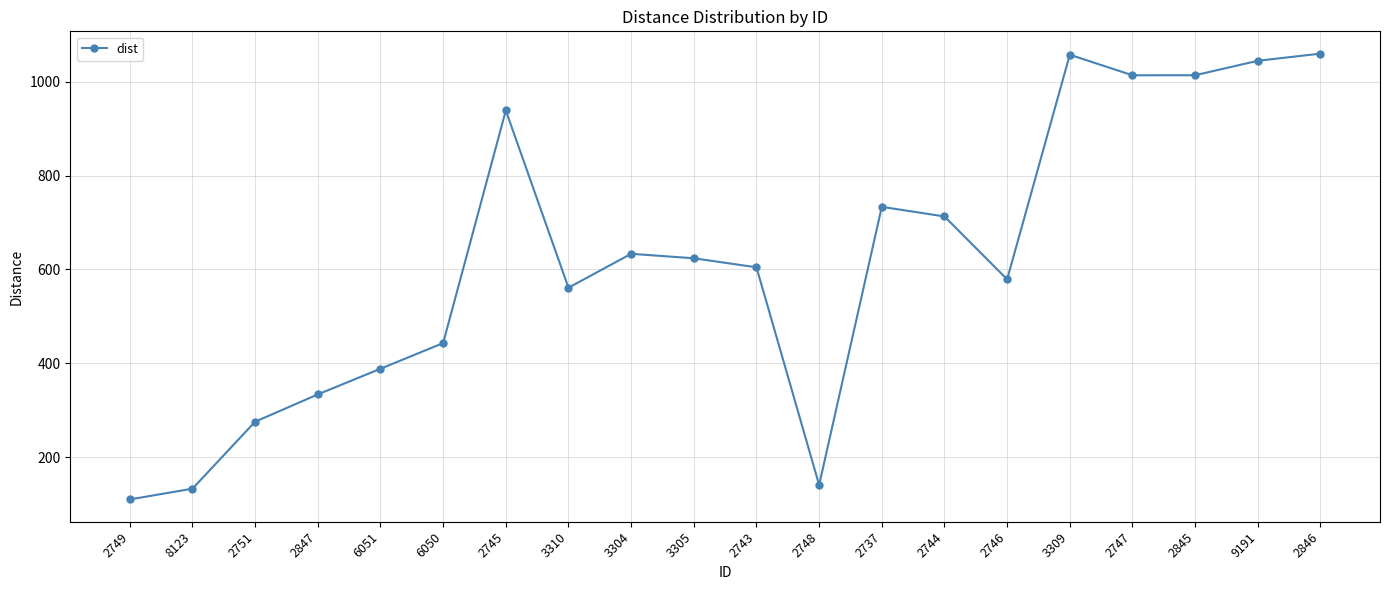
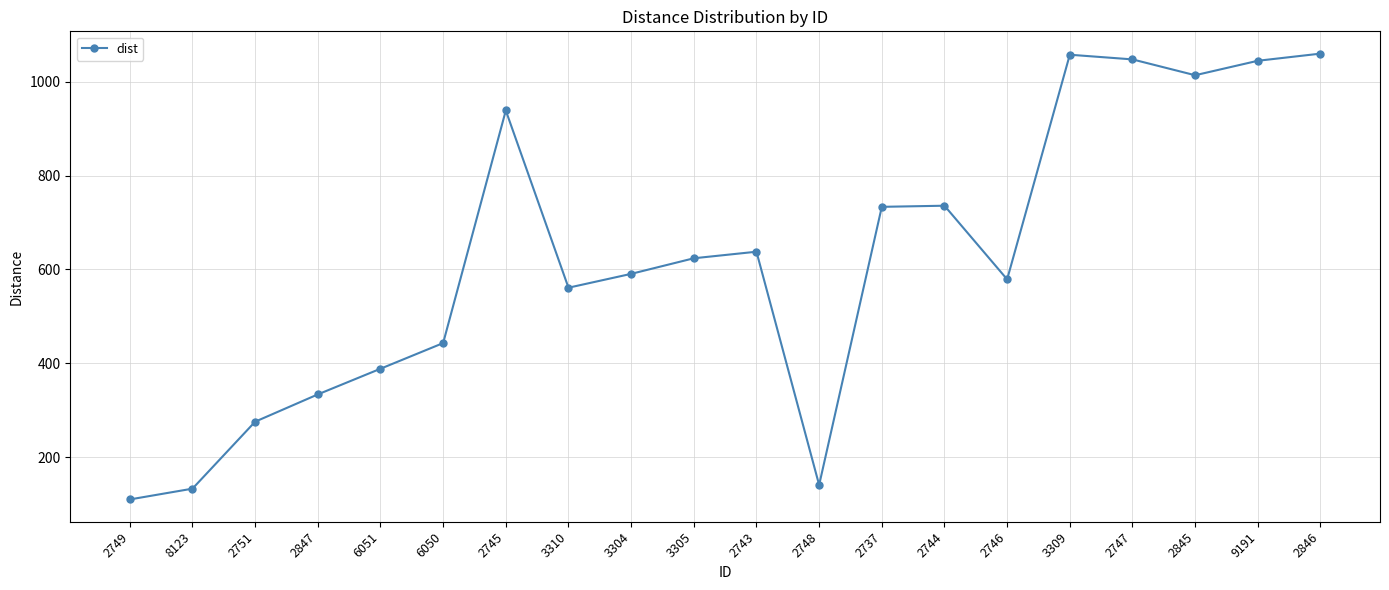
  {
    "2749": 110,
    "8123": 130,
    "2751": 280,
    "2847": 330,
    "6051": 390,
    "6050": 440,
    "2745": 940,
    "3310": 560,
-   "3304": 630,
+   "3304": 590,
    "3305": 620,
-   "2743": 600,
+   "2743": 640,
    "2748": 140,
    "2737": 730,
-   "2744": 710,
+   "2744": 740,
    "2746": 580,
    "3309": 1060,
-   "2747": 1010,
+   "2747": 1050,
    "2845": 1010,
    "9191": 1040,
    "2846": 1060
  }
